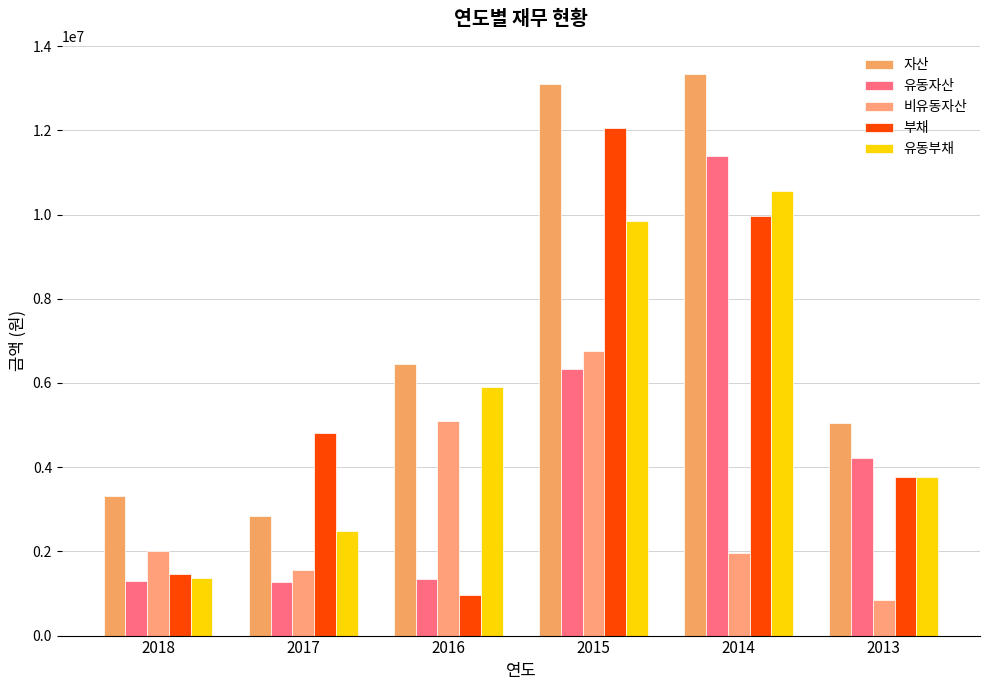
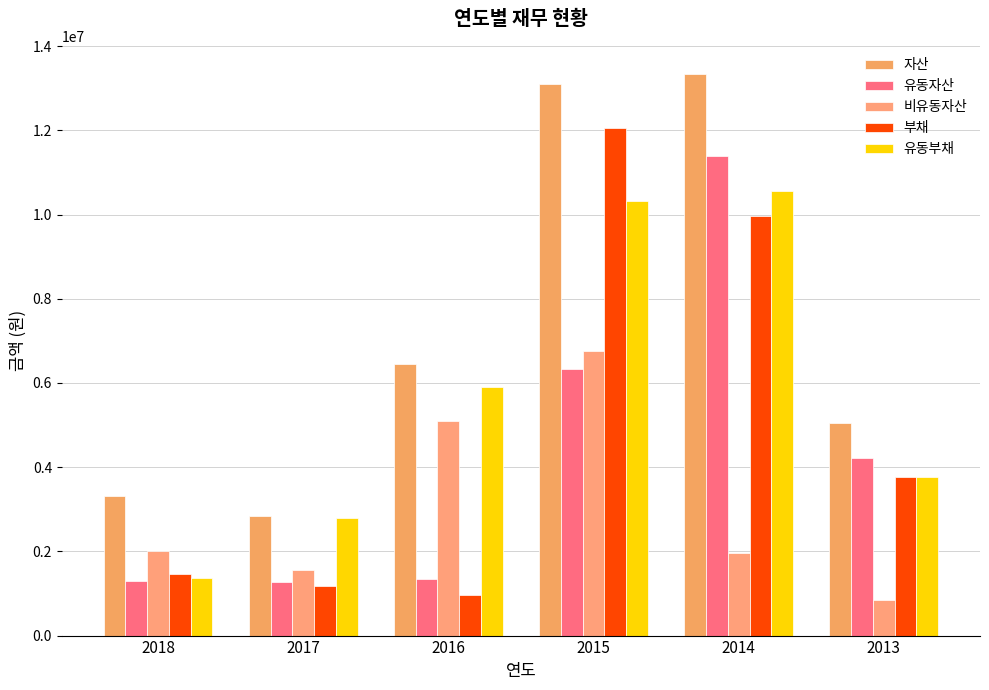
  {
    "부채": {
      "2018": 1500000,
-     "2017": 4800000,
+     "2017": 1200000,
      "2016": 1000000,
      "2015": 12000000,
      "2014": 10000000,
      "2013": 3800000
    },
    "유동부채": {
      "2018": 1400000,
-     "2017": 2500000,
+     "2017": 2800000,
      "2016": 5900000,
-     "2015": 9800000,
+     "2015": 10300000,
      "2014": 10600000,
      "2013": 3800000
    }
  }
